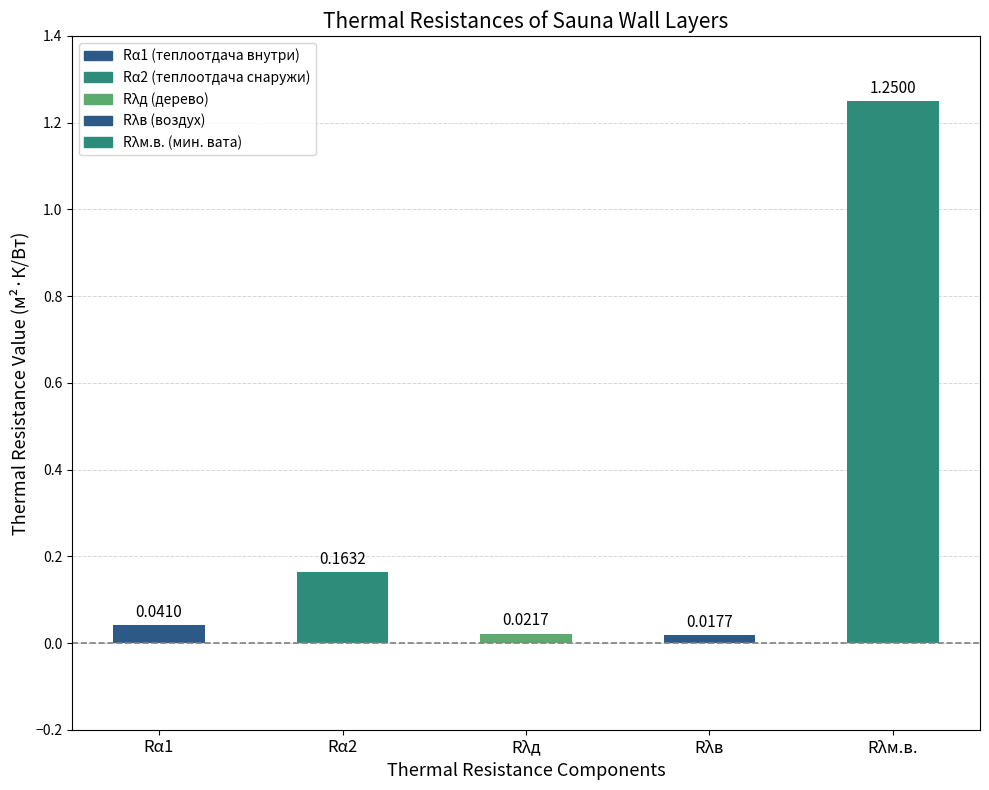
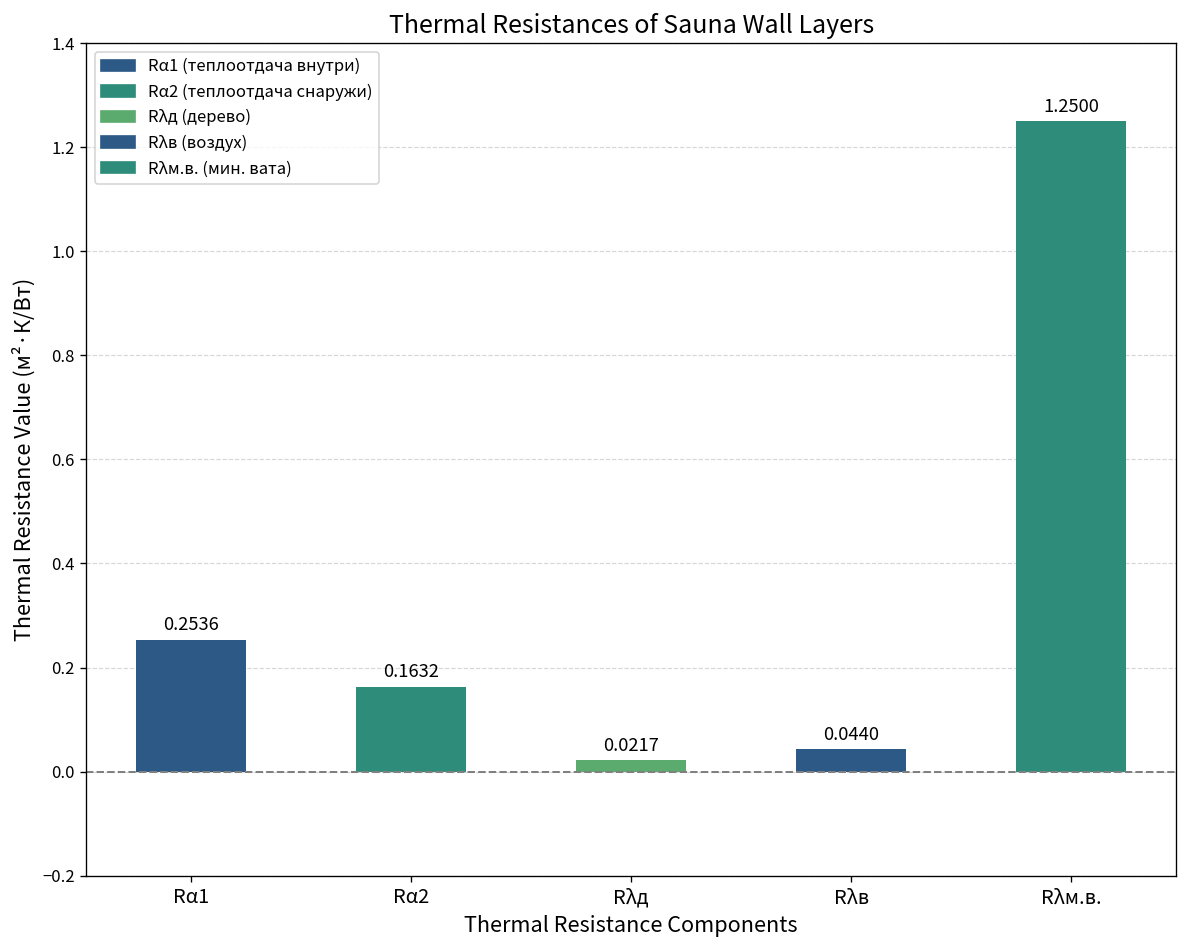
  {
-   "Rα1": 0.0410,
+   "Rα1": 0.2536,
    "Rα2": 0.1632,
    "Rλд": 0.0217,
-   "Rλв": 0.0177,
+   "Rλв": 0.0440,
    "Rλм.в.": 1.2500
  }
